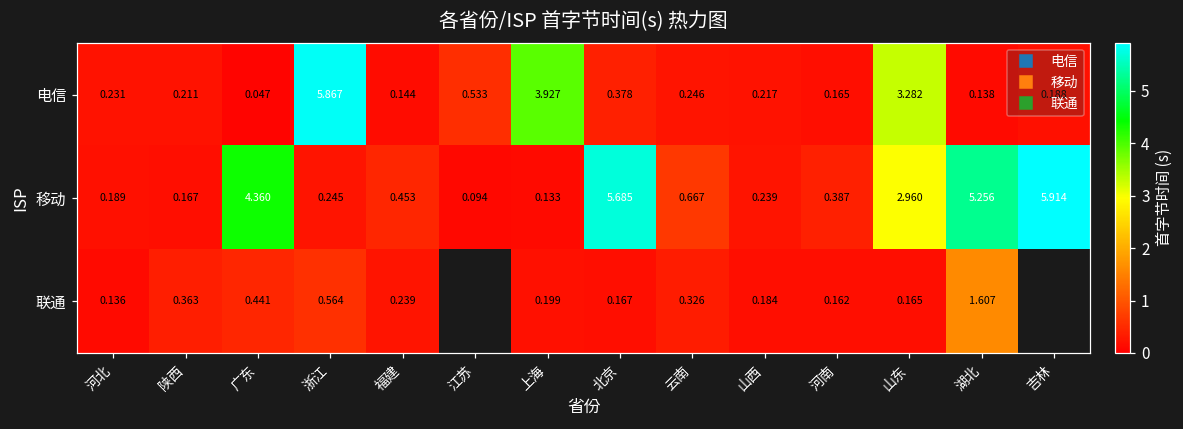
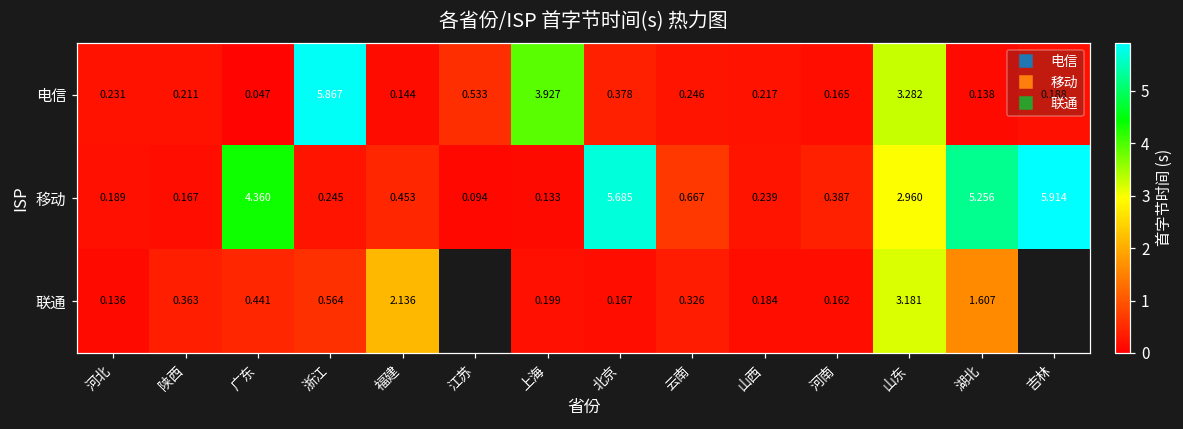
  {
    "电信": {
      "河北": 0.231,
      "陕西": 0.211,
      "广东": 0.047,
      "浙江": 5.867,
      "福建": 0.144,
      "江苏": 0.533,
      "上海": 3.927,
      "北京": 0.378,
      "云南": 0.246,
      "山西": 0.217,
      "河南": 0.165,
      "山东": 3.282,
      "湖北": 0.138
    },
    "移动": {
      "河北": 0.189,
      "陕西": 0.167,
      "广东": 4.360,
      "浙江": 0.245,
      "福建": 0.453,
      "江苏": 0.094,
      "上海": 0.133,
      "北京": 5.685,
      "云南": 0.667,
      "山西": 0.239,
      "河南": 0.387,
      "山东": 2.960,
      "湖北": 5.256,
      "吉林": 5.914
    },
    "联通": {
      "河北": 0.136,
      "陕西": 0.363,
      "广东": 0.441,
      "浙江": 0.564,
-     "福建": 0.239,
+     "福建": 2.136,
      "上海": 0.199,
      "北京": 0.167,
      "云南": 0.326,
      "山西": 0.184,
      "河南": 0.162,
-     "山东": 0.165,
+     "山东": 3.181,
      "湖北": 1.607
    }
  }
